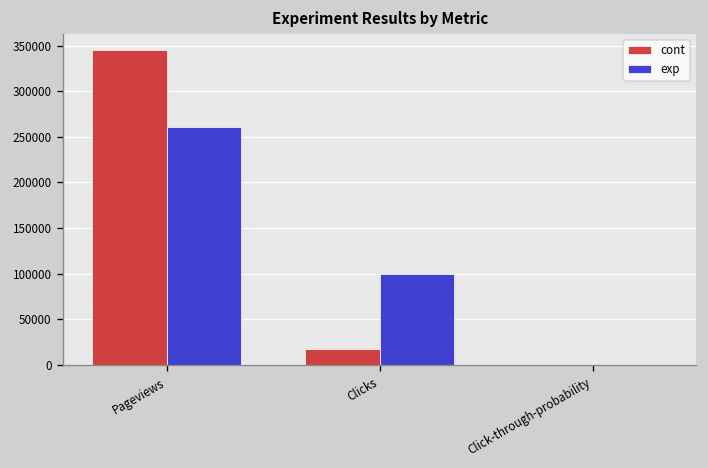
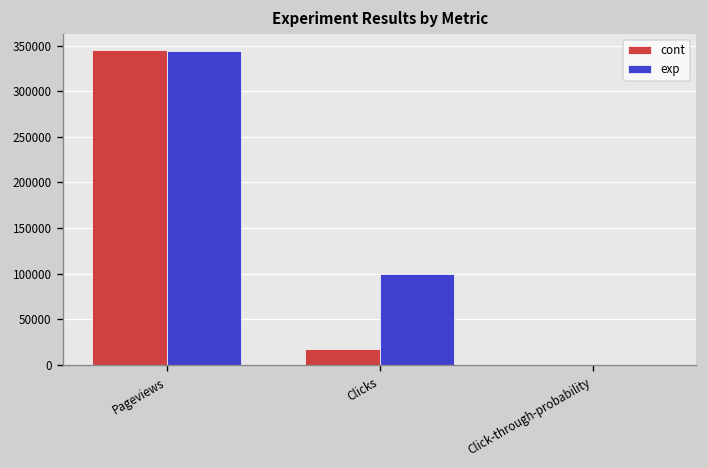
  {
    "cont": {
      "Pageviews": 350000,
      "Clicks": 20000
    },
    "exp": {
-     "Pageviews": 260000,
+     "Pageviews": 340000,
      "Clicks": 100000
    }
  }
